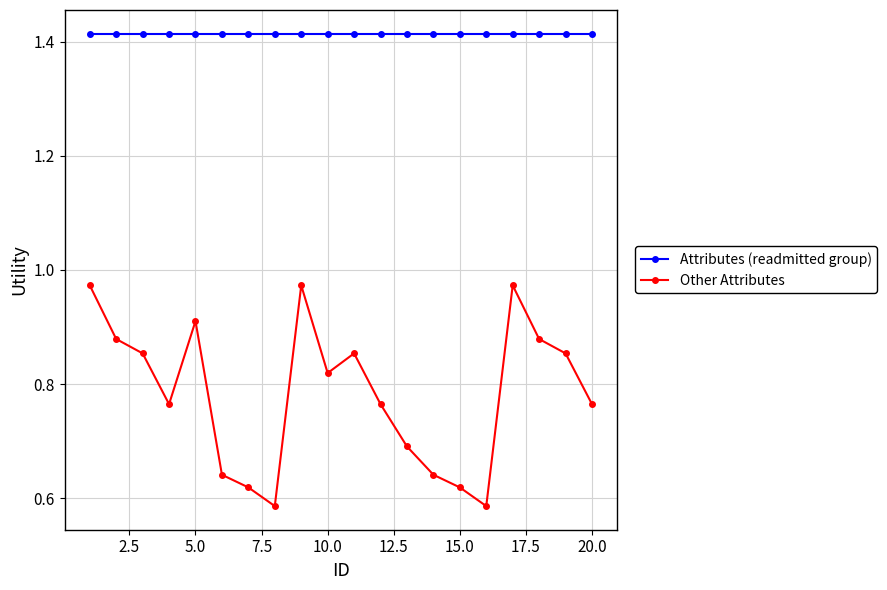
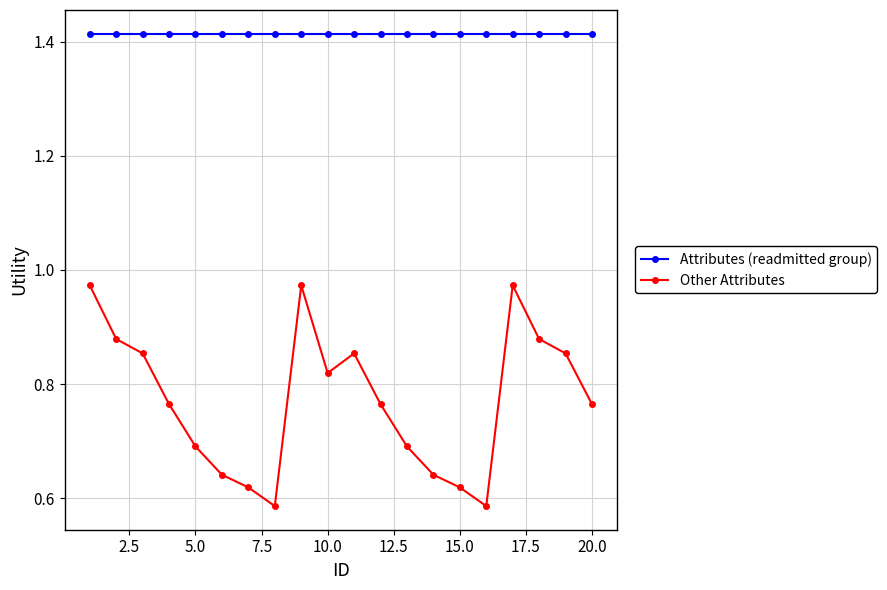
  {
    "Attributes (readmitted group)": {
      "5.0": 1.41,
      "10.0": 1.41,
      "15.0": 1.41,
      "20.0": 1.41
    },
    "Other Attributes": {
-     "5.0": 0.91,
+     "5.0": 0.69,
      "10.0": 0.82,
      "15.0": 0.62,
      "20.0": 0.76
    }
  }
